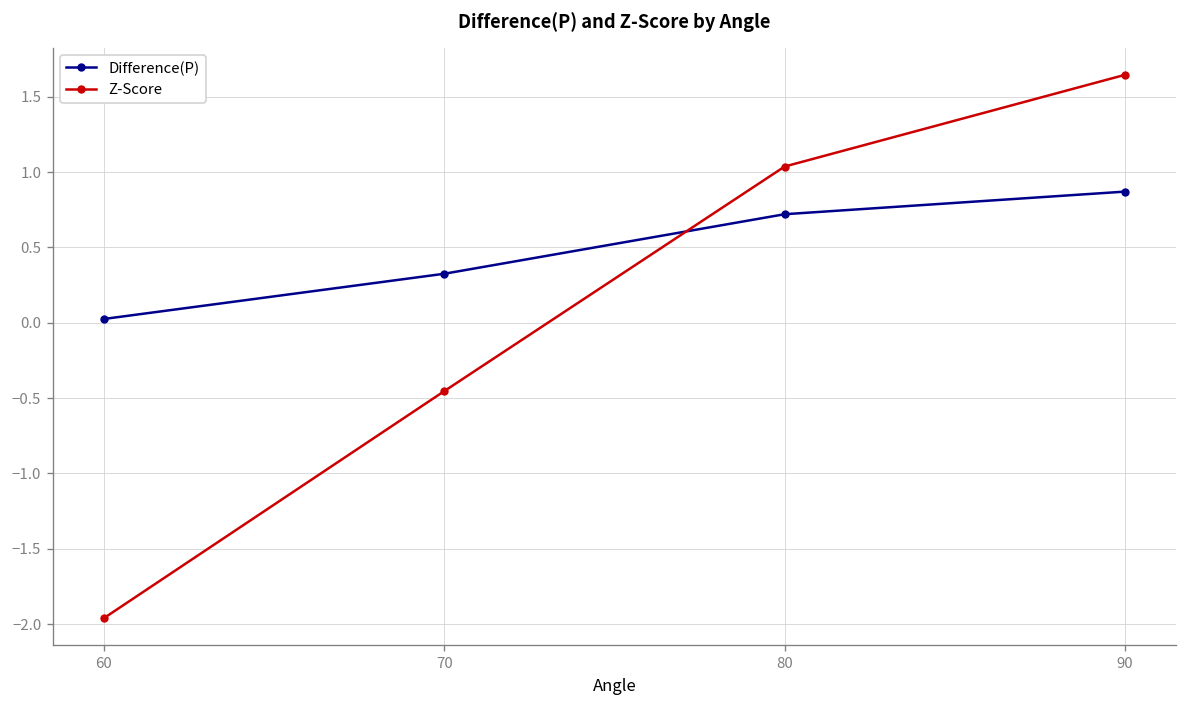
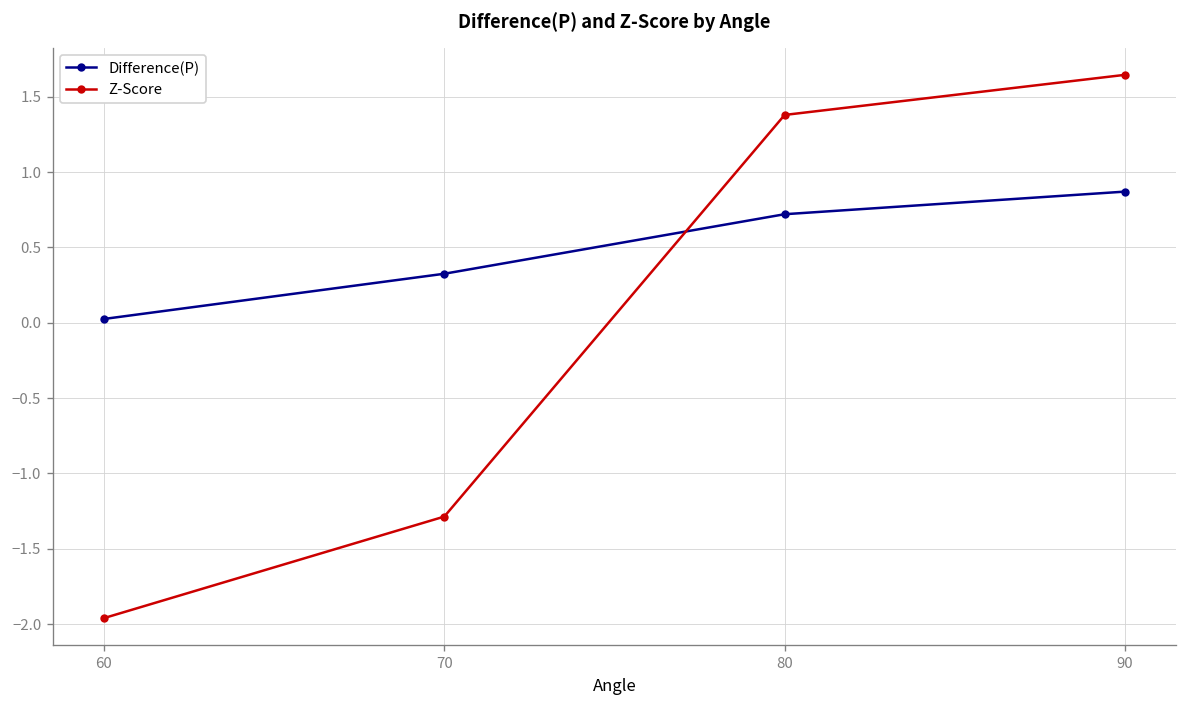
  {
    "Difference(P)": {
      "60": 0.03,
      "70": 0.33,
      "80": 0.72,
      "90": 0.87
    },
    "Z-Score": {
      "60": -1.96,
-     "70": -0.45,
-     "80": 1.04,
+     "70": -1.29,
+     "80": 1.38,
      "90": 1.64
    }
  }
